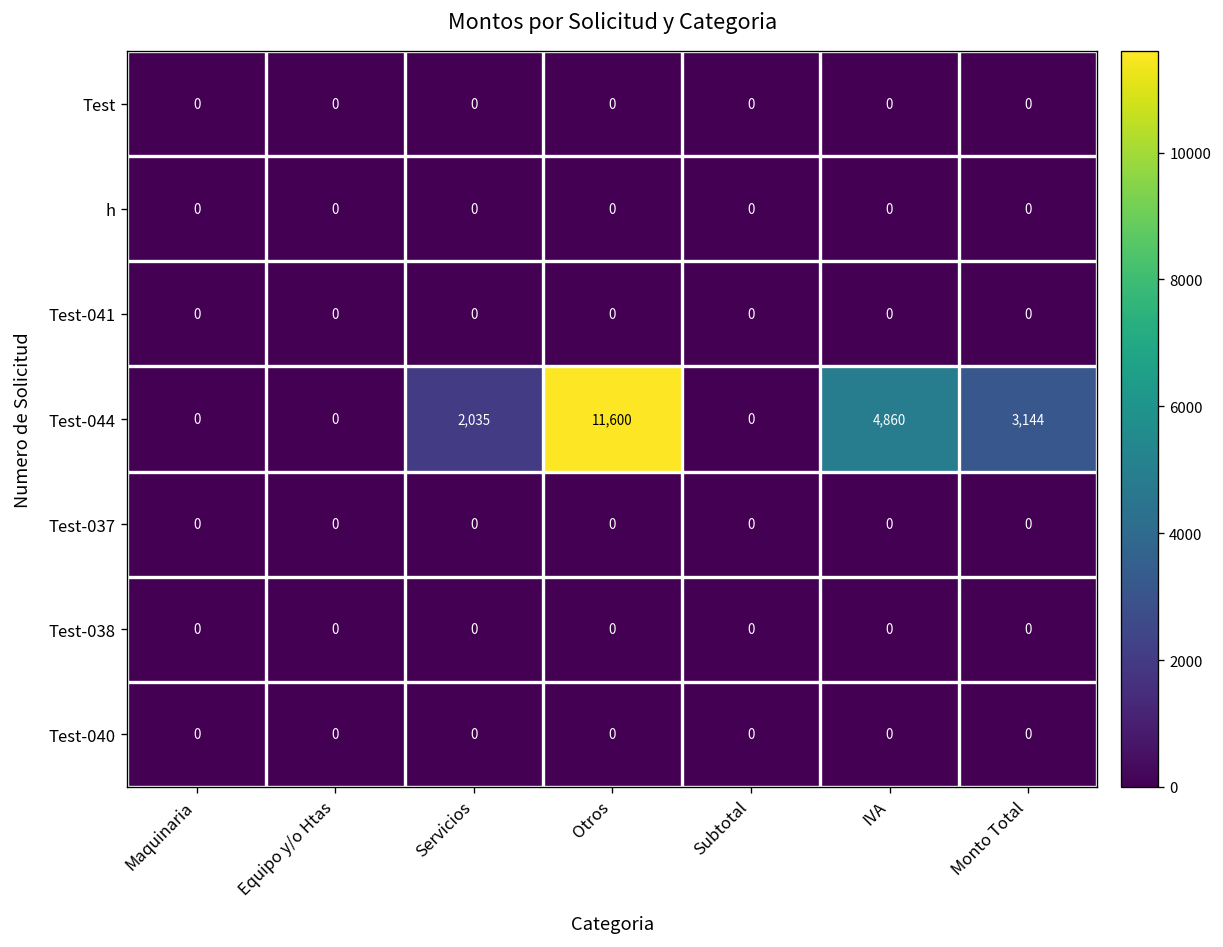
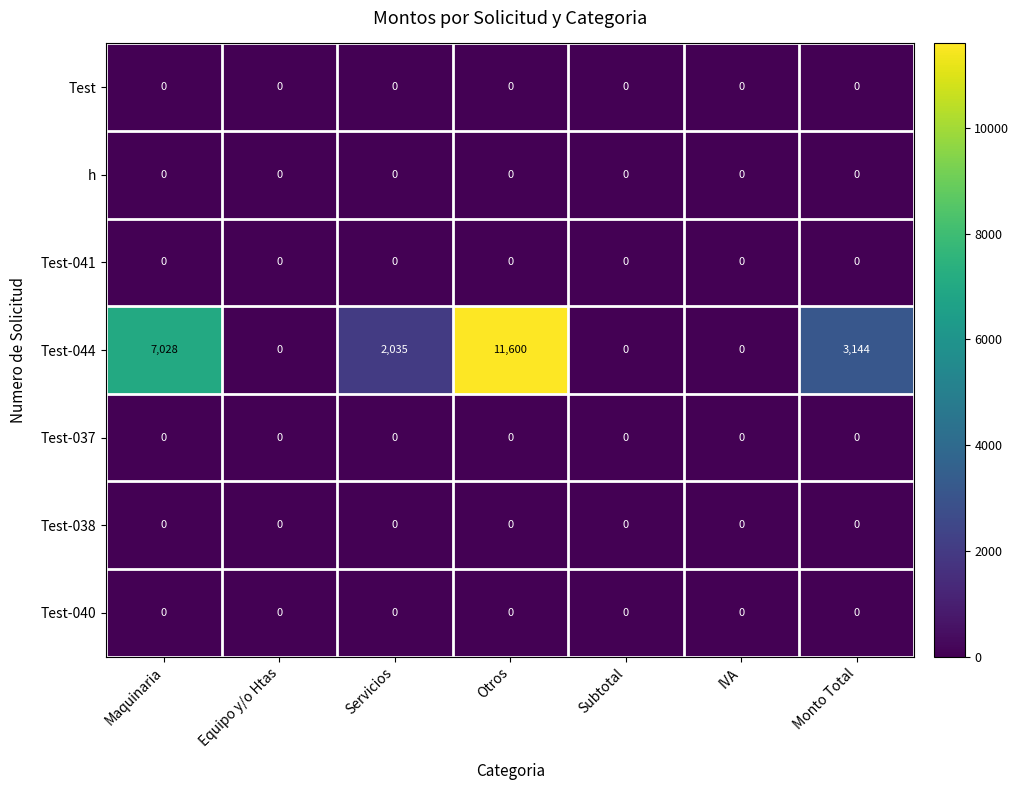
  {
    "Test": {
      "Maquinaria": "0",
      "Equipo y/o Htas": "0",
      "Servicios": "0",
      "Otros": "0",
      "Subtotal": "0",
      "IVA": "0",
      "Monto Total": "0"
    },
    "h": {
      "Maquinaria": "0",
      "Equipo y/o Htas": "0",
      "Servicios": "0",
      "Otros": "0",
      "Subtotal": "0",
      "IVA": "0",
      "Monto Total": "0"
    },
    "Test-041": {
      "Maquinaria": "0",
      "Equipo y/o Htas": "0",
      "Servicios": "0",
      "Otros": "0",
      "Subtotal": "0",
      "IVA": "0",
      "Monto Total": "0"
    },
    "Test-044": {
-     "Maquinaria": "0",
+     "Maquinaria": "7,028",
      "Equipo y/o Htas": "0",
      "Servicios": "2,035",
      "Otros": "11,600",
      "Subtotal": "0",
-     "IVA": "4,860",
+     "IVA": "0",
      "Monto Total": "3,144"
    },
    "Test-037": {
      "Maquinaria": "0",
      "Equipo y/o Htas": "0",
      "Servicios": "0",
      "Otros": "0",
      "Subtotal": "0",
      "IVA": "0",
      "Monto Total": "0"
    },
    "Test-038": {
      "Maquinaria": "0",
      "Equipo y/o Htas": "0",
      "Servicios": "0",
      "Otros": "0",
      "Subtotal": "0",
      "IVA": "0",
      "Monto Total": "0"
    },
    "Test-040": {
      "Maquinaria": "0",
      "Equipo y/o Htas": "0",
      "Servicios": "0",
      "Otros": "0",
      "Subtotal": "0",
      "IVA": "0",
      "Monto Total": "0"
    }
  }
